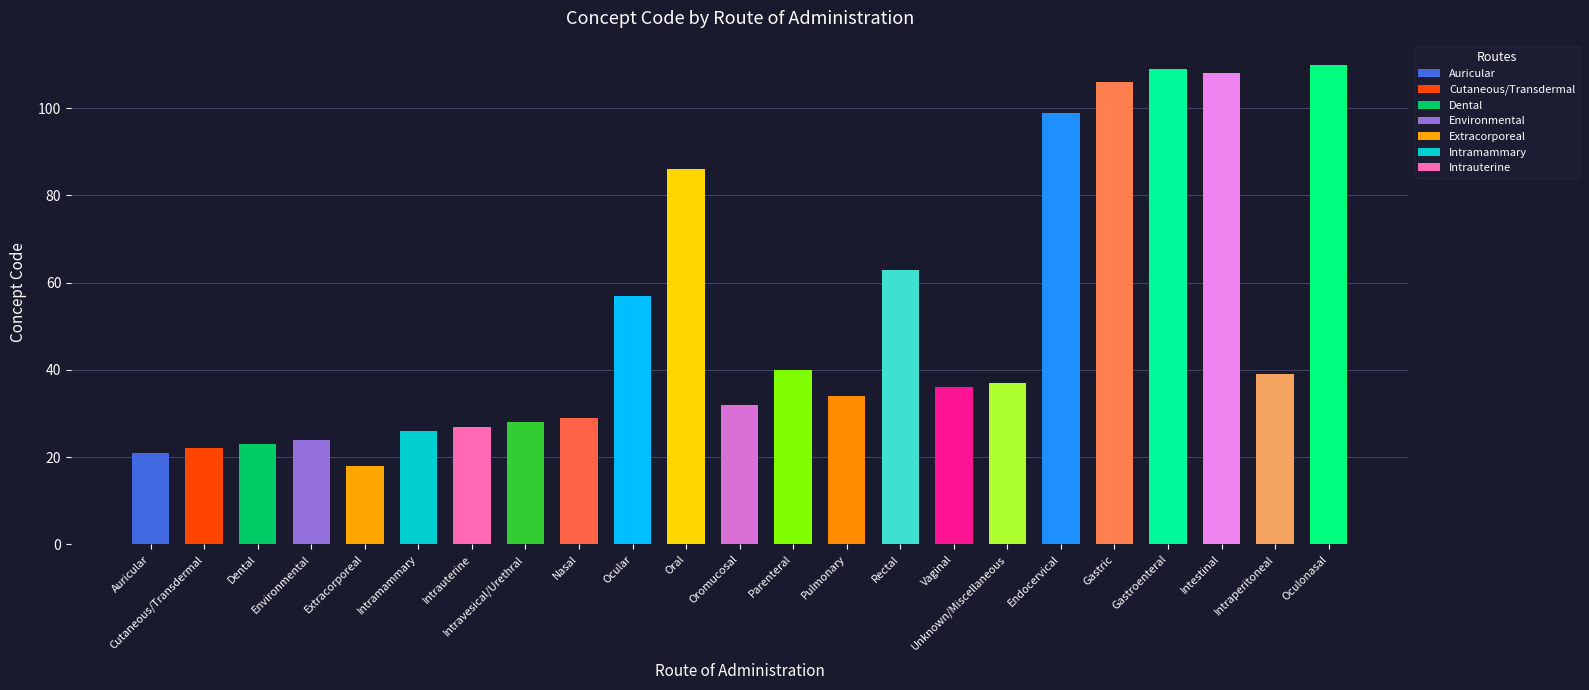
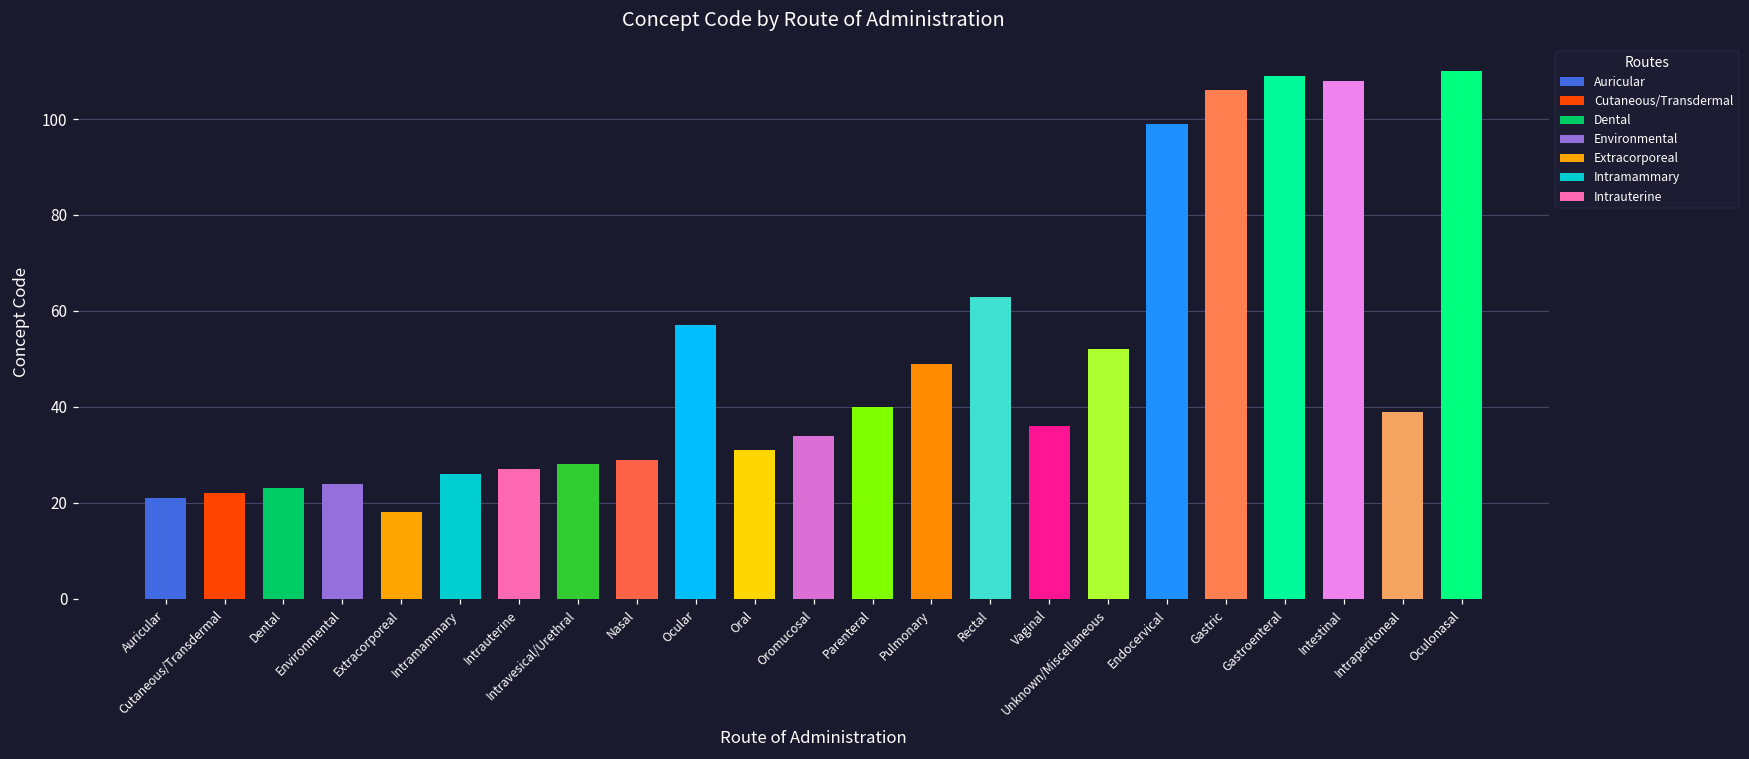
  {
    "Auricular": 21,
    "Cutaneous/Transdermal": 22,
    "Dental": 23,
    "Environmental": 24,
    "Extracorporeal": 18,
    "Intramammary": 26,
    "Intrauterine": 27,
    "Intravesical/Urethral": 28,
    "Nasal": 29,
    "Ocular": 57,
-   "Oral": 86,
-   "Oromucosal": 32,
+   "Oral": 31,
+   "Oromucosal": 34,
    "Parenteral": 40,
-   "Pulmonary": 34,
+   "Pulmonary": 49,
    "Rectal": 63,
    "Vaginal": 36,
-   "Unknown/Miscellaneous": 37,
+   "Unknown/Miscellaneous": 52,
    "Endocervical": 99,
    "Gastric": 106,
    "Gastroenteral": 109,
    "Intestinal": 108,
    "Intraperitoneal": 39,
    "Oculonasal": 110
  }
